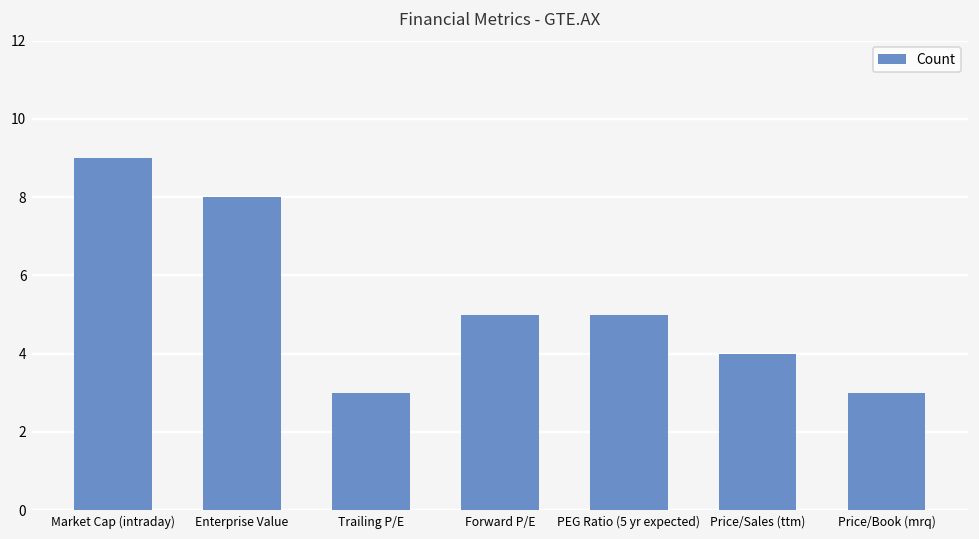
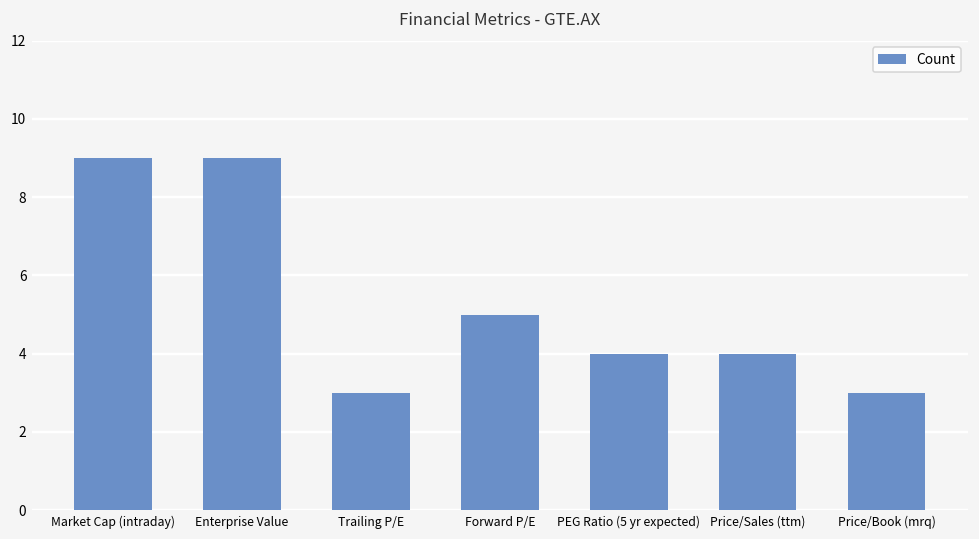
  {
    "Market Cap (intraday)": 9,
-   "Enterprise Value": 8,
+   "Enterprise Value": 9,
    "Trailing P/E": 3,
    "Forward P/E": 5,
-   "PEG Ratio (5 yr expected)": 5,
+   "PEG Ratio (5 yr expected)": 4,
    "Price/Sales (ttm)": 4,
    "Price/Book (mrq)": 3
  }
